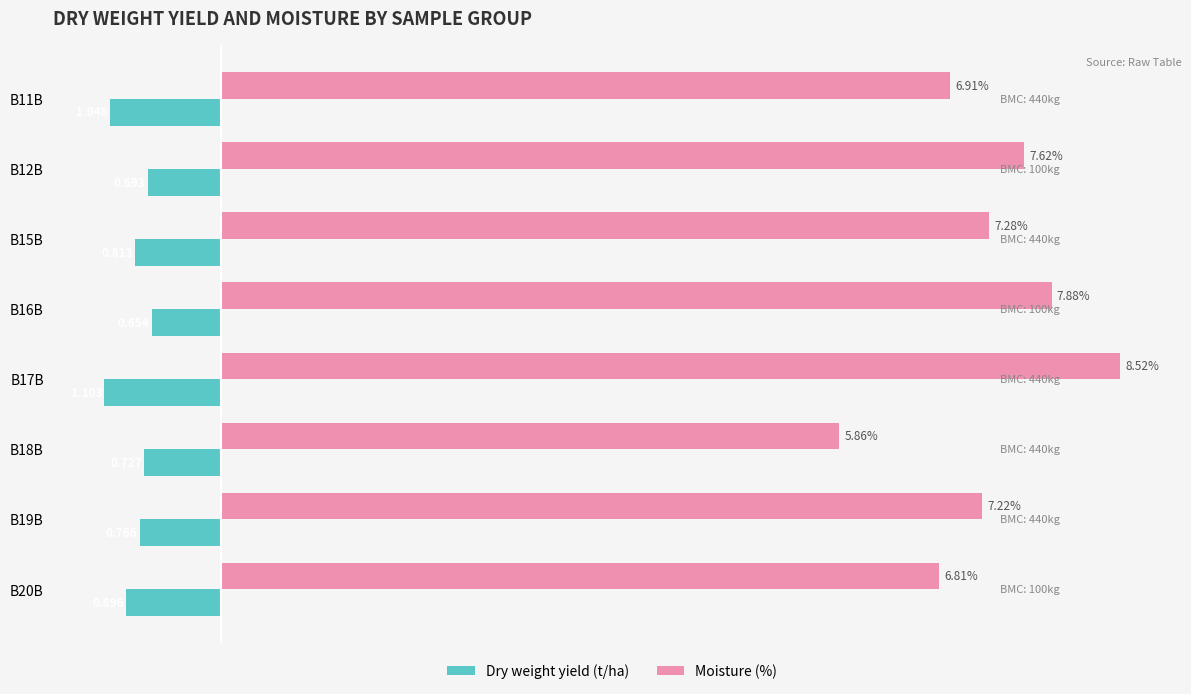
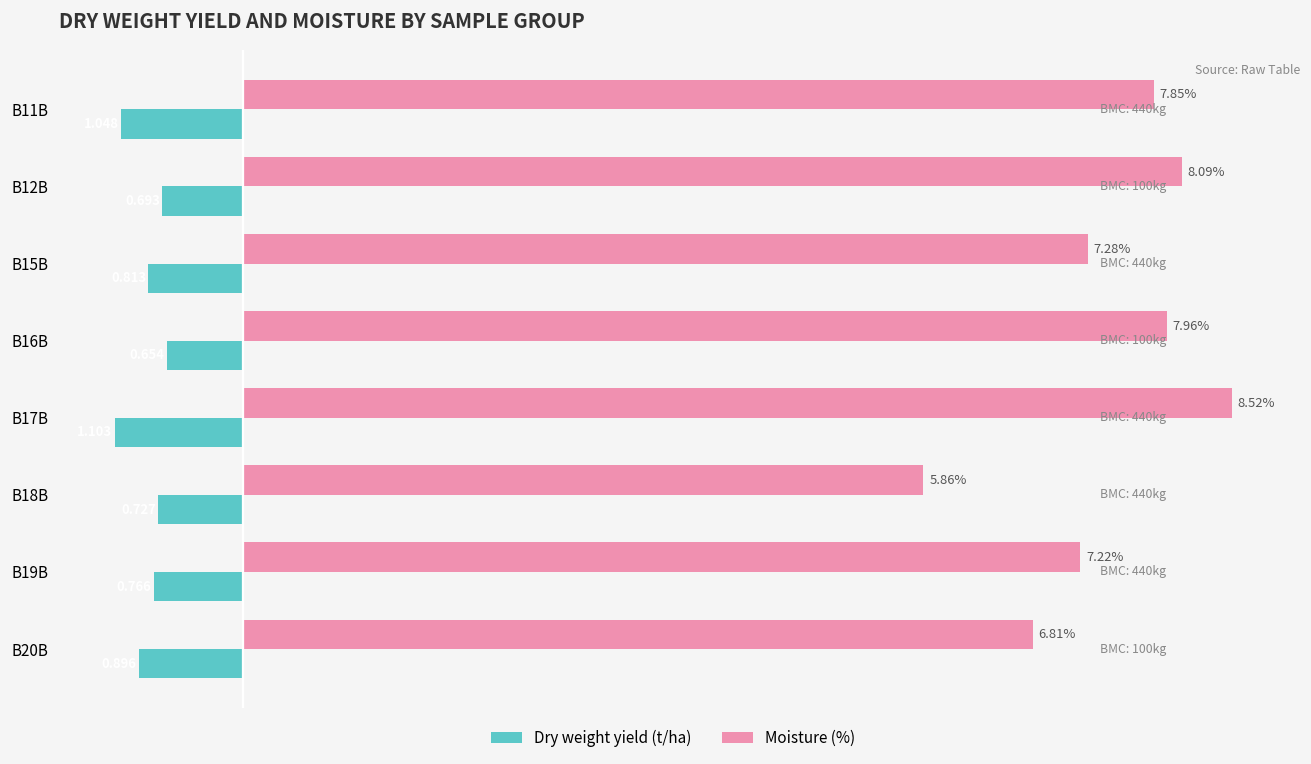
  {
    "Moisture (%)": {
-     "B11B": "6.91%",
-     "B12B": "7.62%",
+     "B11B": "7.85%",
+     "B12B": "8.09%",
      "B15B": "7.28%",
-     "B16B": "7.88%",
+     "B16B": "7.96%",
      "B17B": "8.52%",
      "B18B": "5.86%",
      "B19B": "7.22%",
      "B20B": "6.81%"
    }
  }
